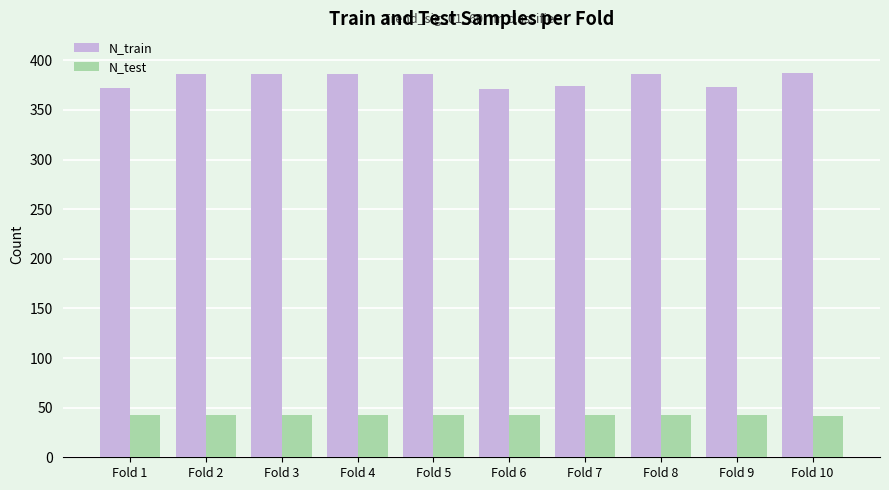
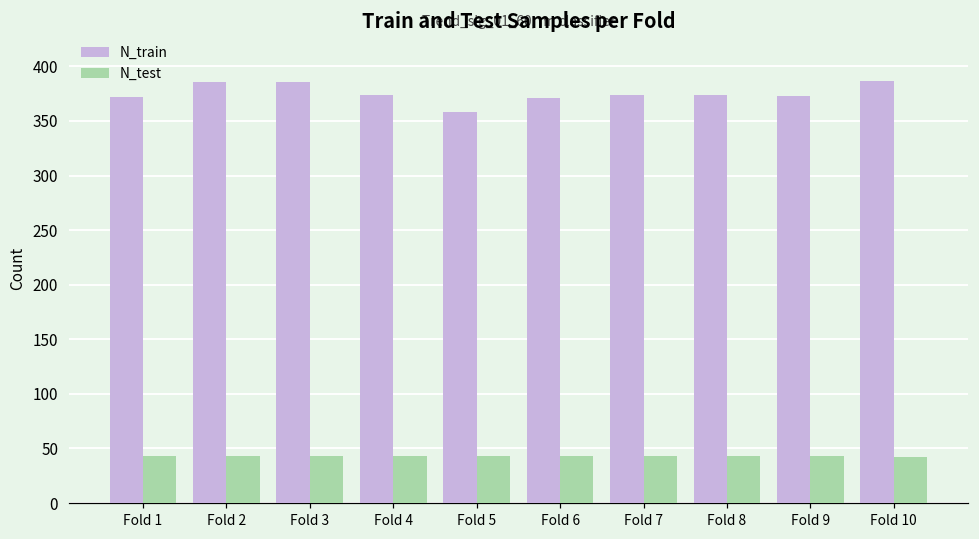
  {
    "N_train": {
      "Fold 1": 370,
      "Fold 2": 390,
      "Fold 3": 390,
-     "Fold 4": 390,
-     "Fold 5": 390,
+     "Fold 4": 370,
+     "Fold 5": 360,
      "Fold 6": 370,
      "Fold 7": 370,
-     "Fold 8": 390,
+     "Fold 8": 370,
      "Fold 9": 370,
      "Fold 10": 390
    },
    "N_test": {
      "Fold 1": 40,
      "Fold 2": 40,
      "Fold 3": 40,
      "Fold 4": 40,
      "Fold 5": 40,
      "Fold 6": 40,
      "Fold 7": 40,
      "Fold 8": 40,
      "Fold 9": 40,
      "Fold 10": 40
    }
  }
